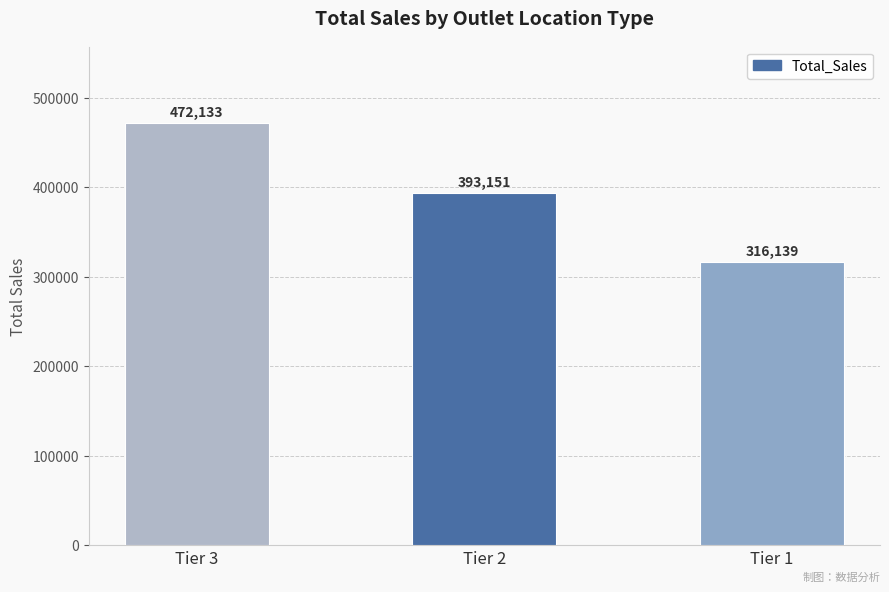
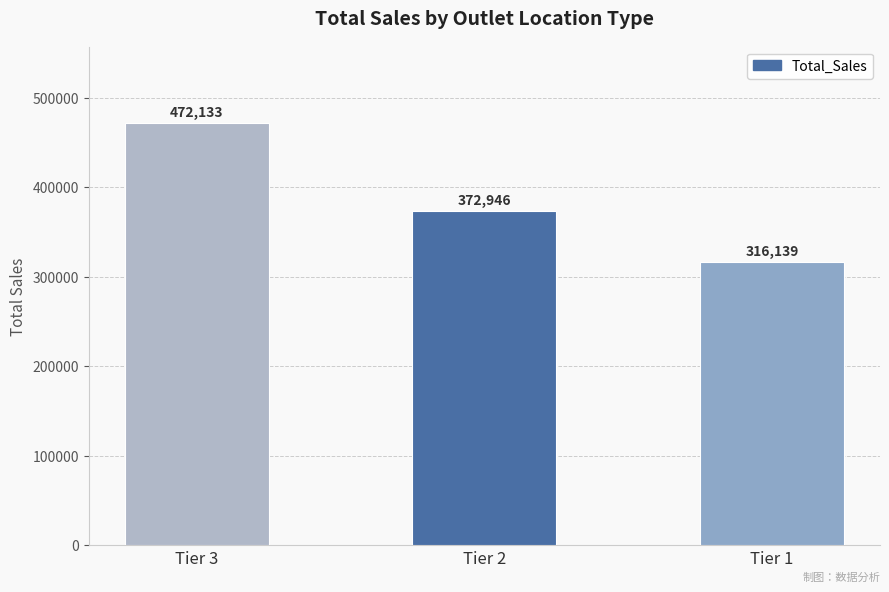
  {
    "Tier 3": "472,133",
-   "Tier 2": "393,151",
+   "Tier 2": "372,946",
    "Tier 1": "316,139"
  }
